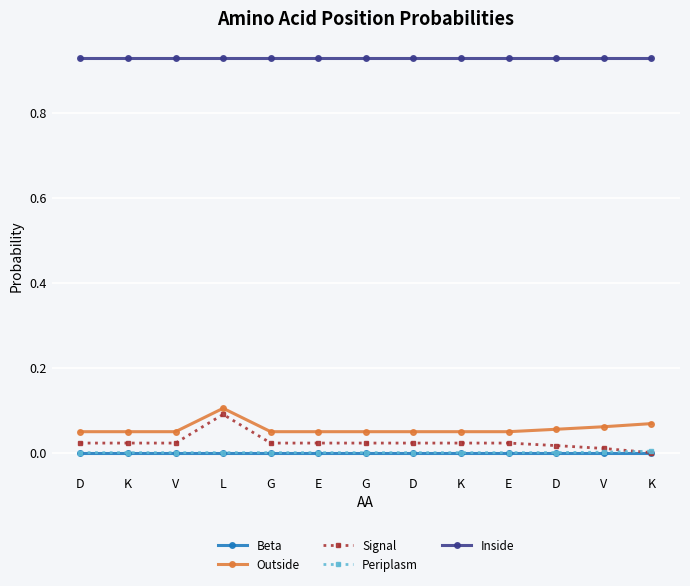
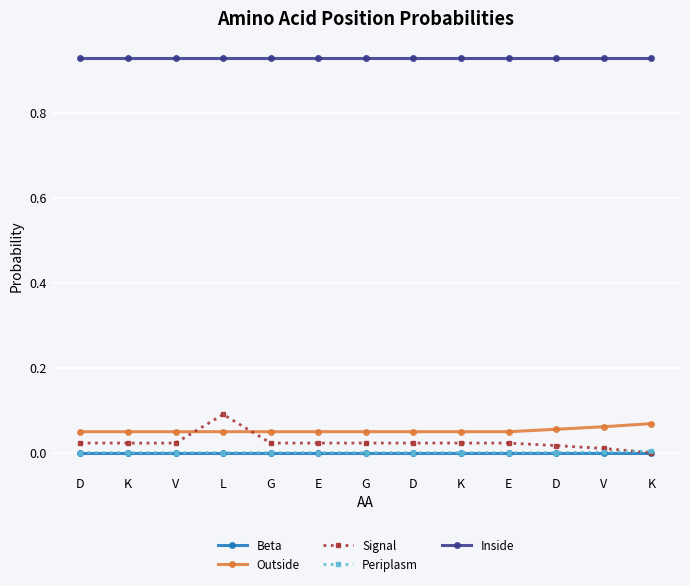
  {
    "Outside": {
-     "L": 0.10
+     "L": 0.05
    },
    "Signal": {
      "L": 0.09
    },
    "Inside": {
      "L": 0.93
    }
  }
